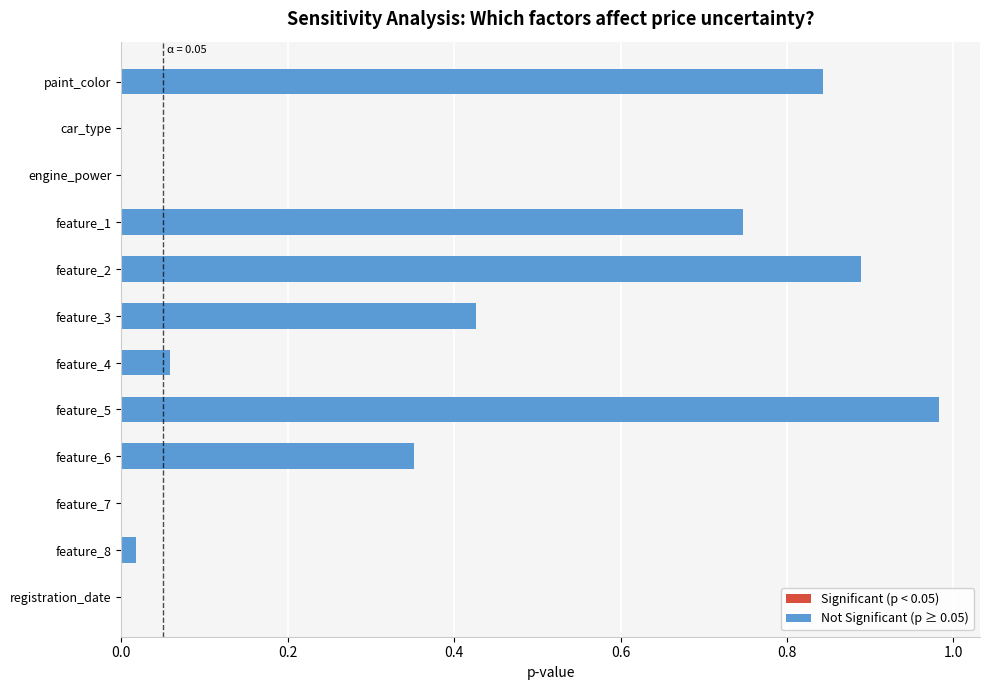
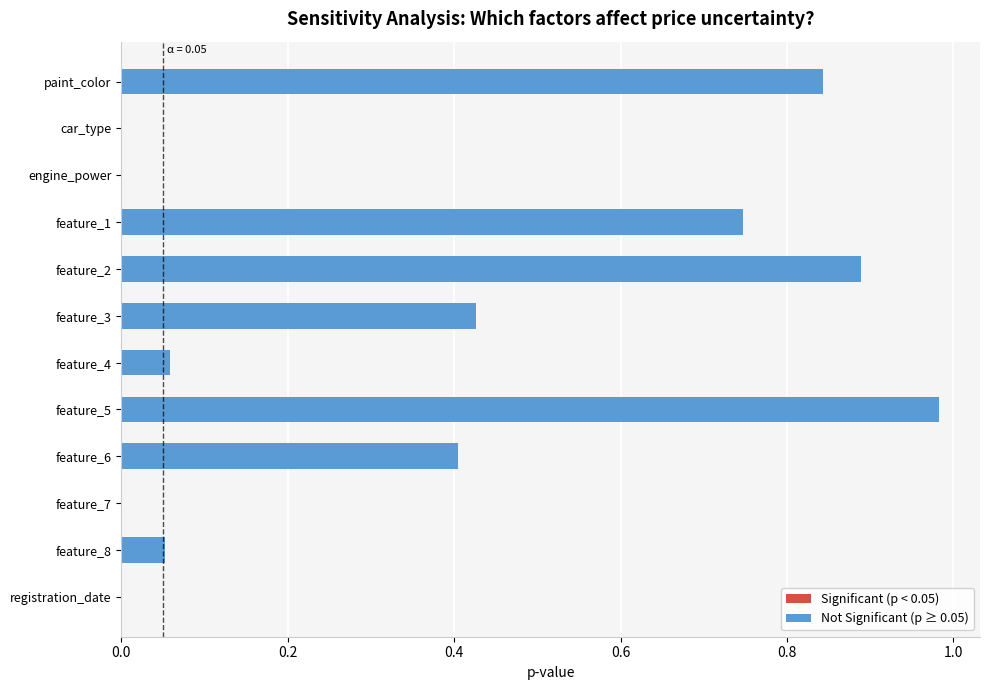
  {
    "Significant (p < 0.05)": {
      "engine_power": 0.00,
      "registration_date": 0.00
    },
    "Not Significant (p ≥ 0.05)": {
      "paint_color": 0.84,
      "feature_1": 0.75,
      "feature_2": 0.89,
      "feature_3": 0.43,
      "feature_4": 0.06,
      "feature_5": 0.98,
-     "feature_6": 0.35,
-     "feature_8": 0.02
+     "feature_6": 0.40,
+     "feature_8": 0.05
    }
  }
